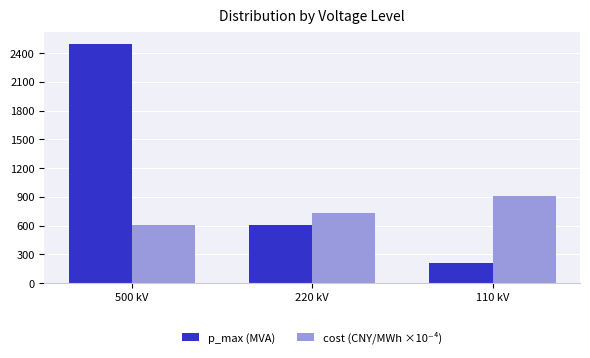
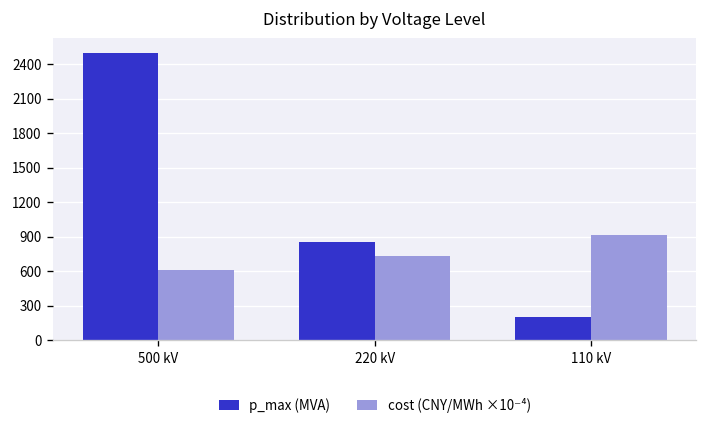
  {
    "p_max (MVA)": {
      "500 kV": 2500,
-     "220 kV": 600,
+     "220 kV": 900,
      "110 kV": 200
    },
    "cost (CNY/MWh ×10⁻⁴)": {
      "500 kV": 600,
      "220 kV": 700,
      "110 kV": 900
    }
  }
